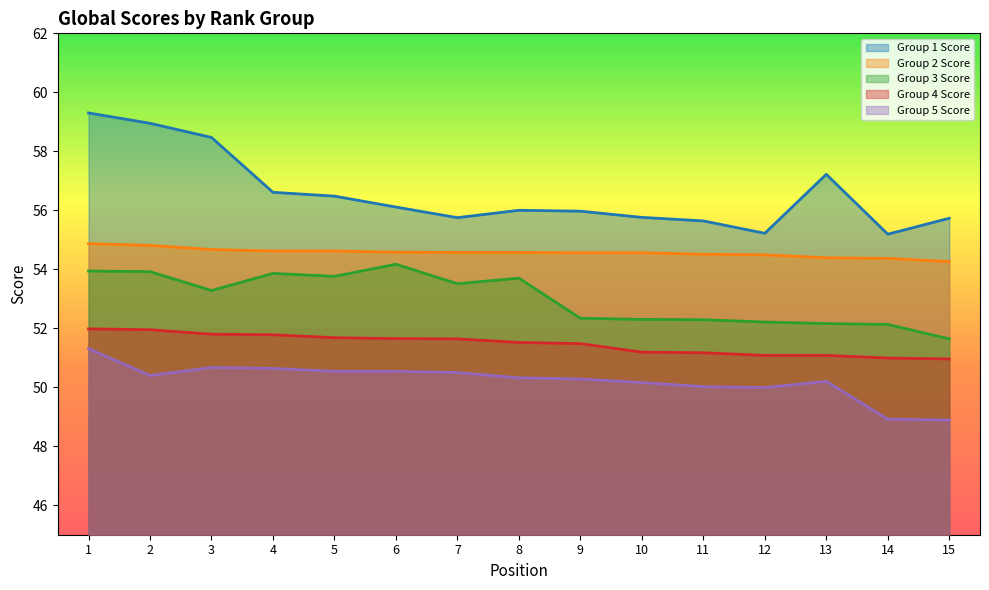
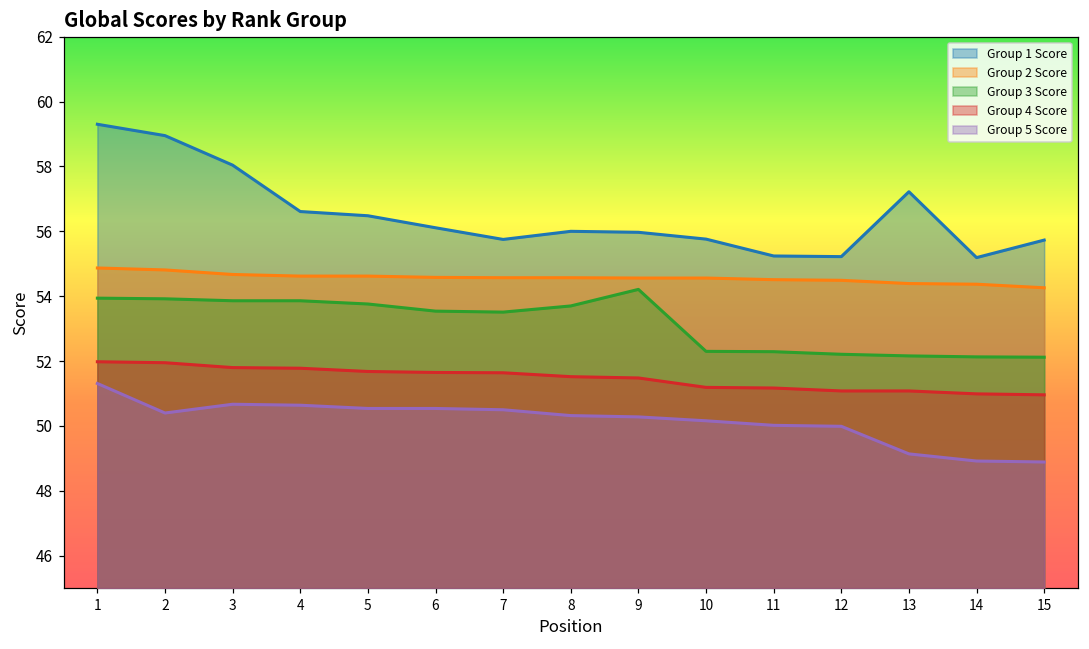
  {
    "Group 1 Score": {
      "1": 59.3,
      "2": 59.0,
-     "3": 58.5,
+     "3": 58.0,
      "4": 56.6,
      "5": 56.5,
      "6": 56.1,
      "7": 55.8,
      "8": 56.0,
      "9": 56.0,
      "10": 55.8,
-     "11": 55.6,
+     "11": 55.2,
      "12": 55.2,
      "13": 57.2,
      "14": 55.2,
      "15": 55.7
    },
    "Group 3 Score": {
      "1": 53.9,
      "2": 53.9,
-     "3": 53.3,
+     "3": 53.9,
      "4": 53.9,
      "5": 53.8,
-     "6": 54.2,
+     "6": 53.5,
      "7": 53.5,
      "8": 53.7,
-     "9": 52.3,
+     "9": 54.2,
      "10": 52.3,
      "11": 52.3,
      "12": 52.2,
      "13": 52.2,
      "14": 52.1,
-     "15": 51.6
+     "15": 52.1
    },
    "Group 5 Score": {
      "1": 51.3,
      "2": 50.4,
      "3": 50.7,
      "4": 50.6,
      "5": 50.5,
      "6": 50.5,
      "7": 50.5,
      "8": 50.3,
      "9": 50.3,
      "10": 50.2,
      "11": 50.0,
      "12": 50.0,
-     "13": 50.2,
+     "13": 49.1,
      "14": 48.9,
      "15": 48.9
    }
  }
